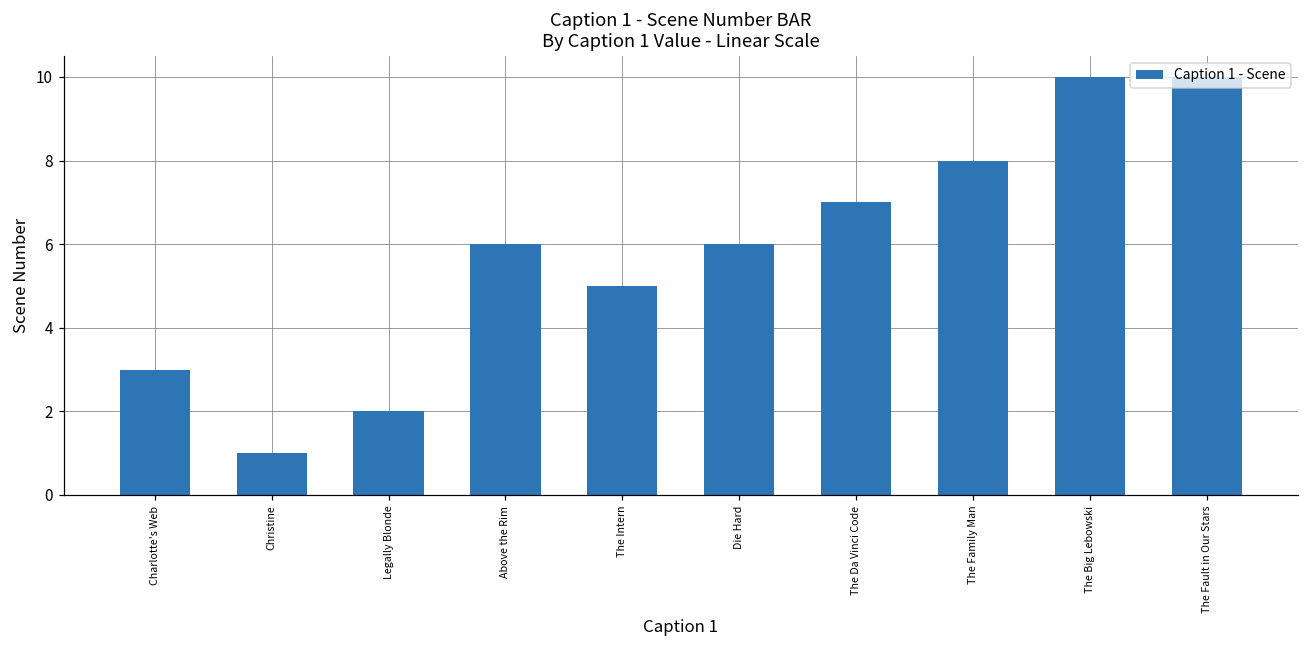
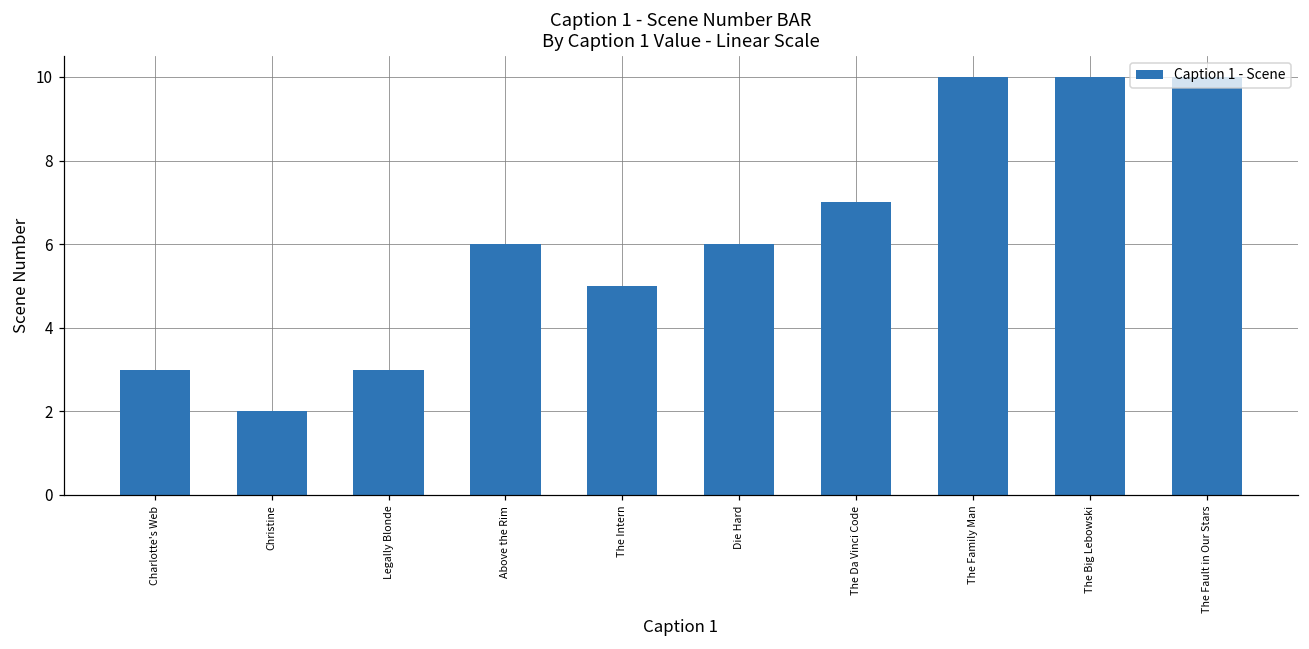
  {
    "Charlotte's Web": 3,
-   "Christine": 1,
-   "Legally Blonde": 2,
+   "Christine": 2,
+   "Legally Blonde": 3,
    "Above the Rim": 6,
    "The Intern": 5,
    "Die Hard": 6,
    "The Da Vinci Code": 7,
-   "The Family Man": 8,
+   "The Family Man": 10,
    "The Big Lebowski": 10
  }
